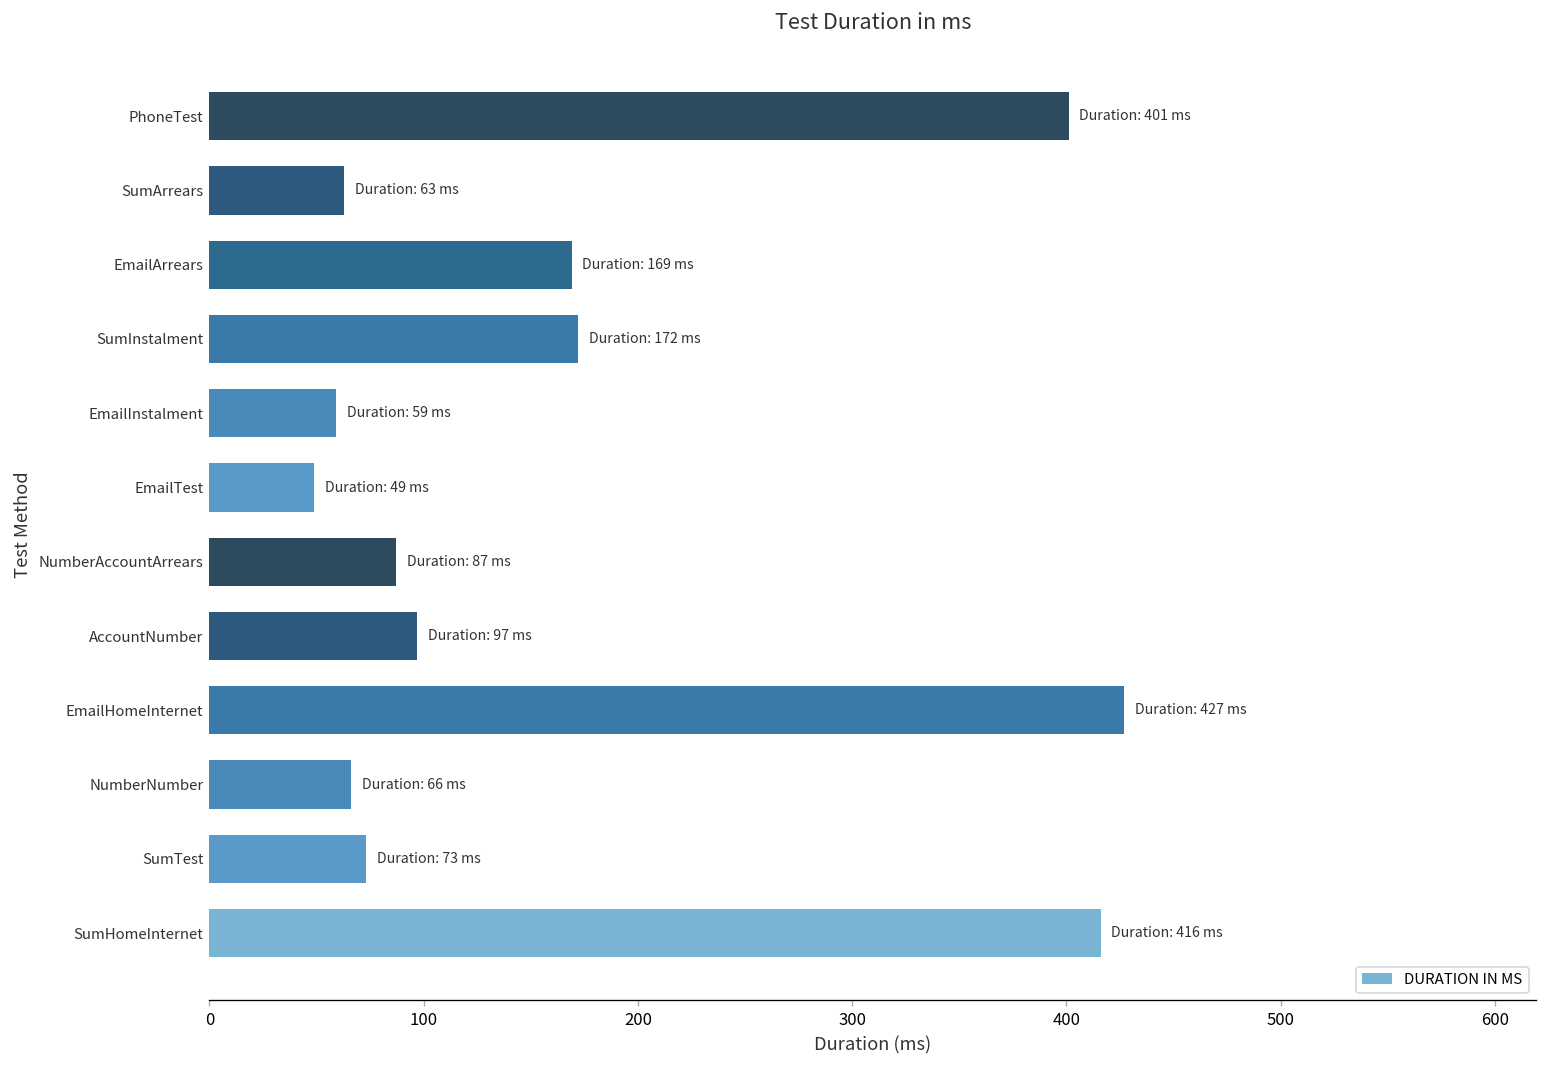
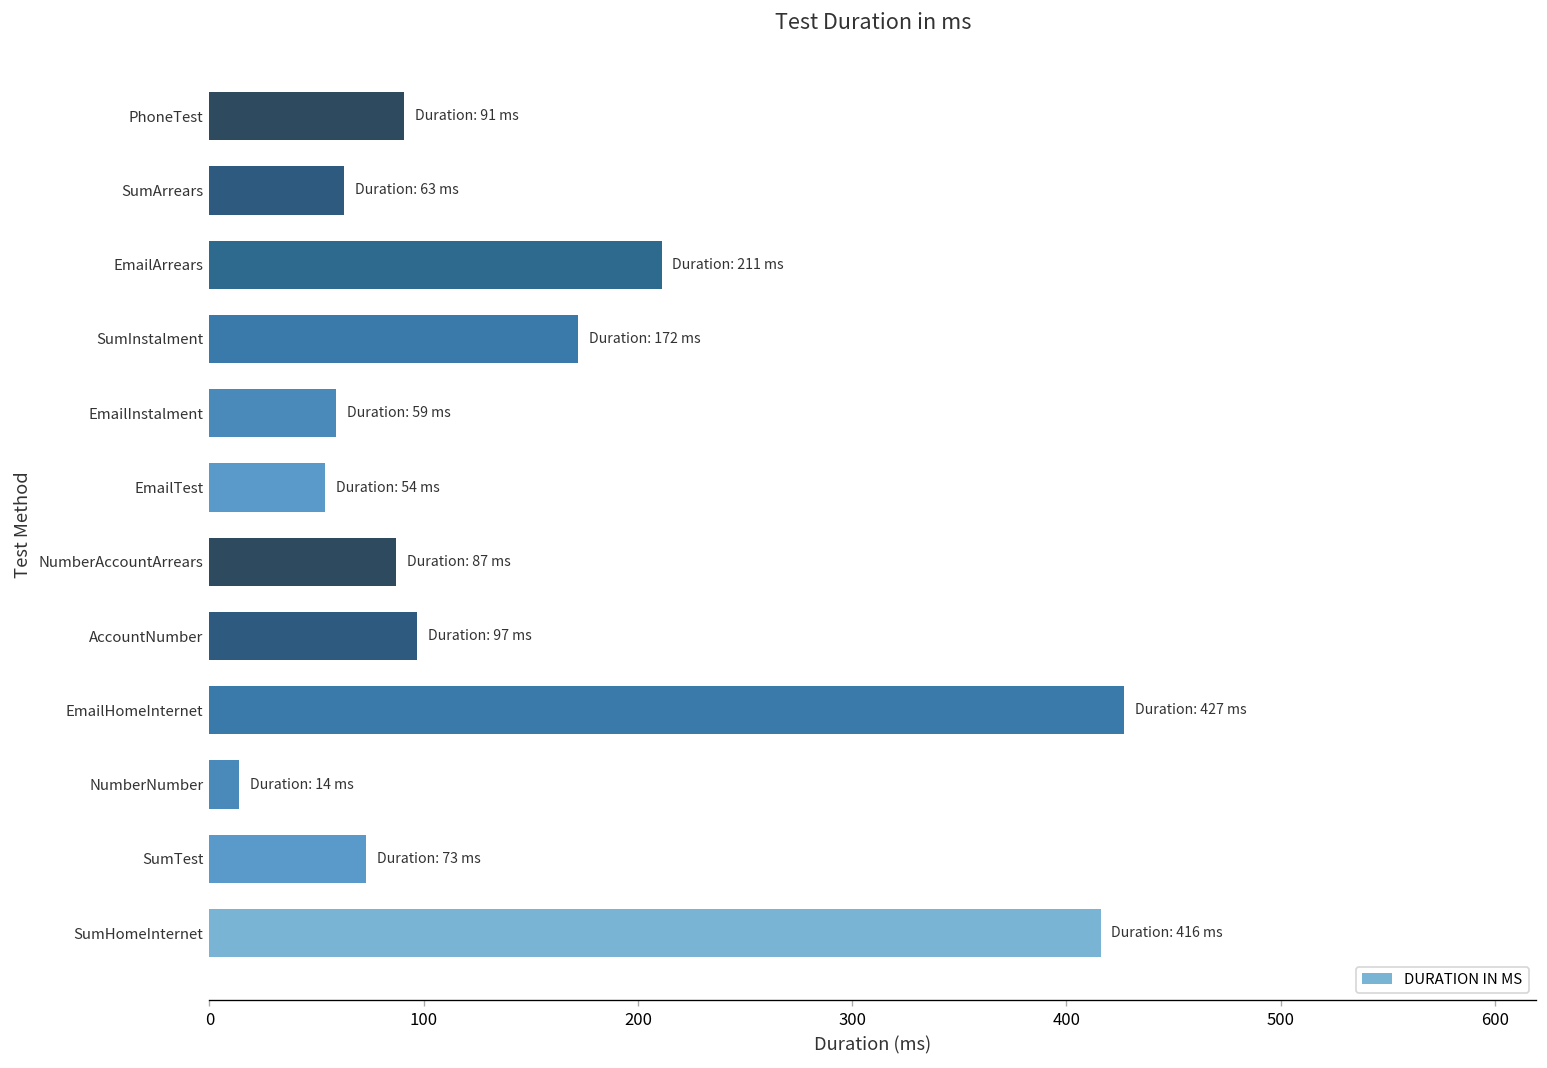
  {
-   "PhoneTest": 401,
+   "PhoneTest": 91,
    "SumArrears": 63,
-   "EmailArrears": 169,
+   "EmailArrears": 211,
    "SumInstalment": 172,
    "EmailInstalment": 59,
-   "EmailTest": 49,
+   "EmailTest": 54,
    "NumberAccountArrears": 87,
    "AccountNumber": 97,
    "EmailHomeInternet": 427,
-   "NumberNumber": 66,
+   "NumberNumber": 14,
    "SumTest": 73,
    "SumHomeInternet": 416
  }
